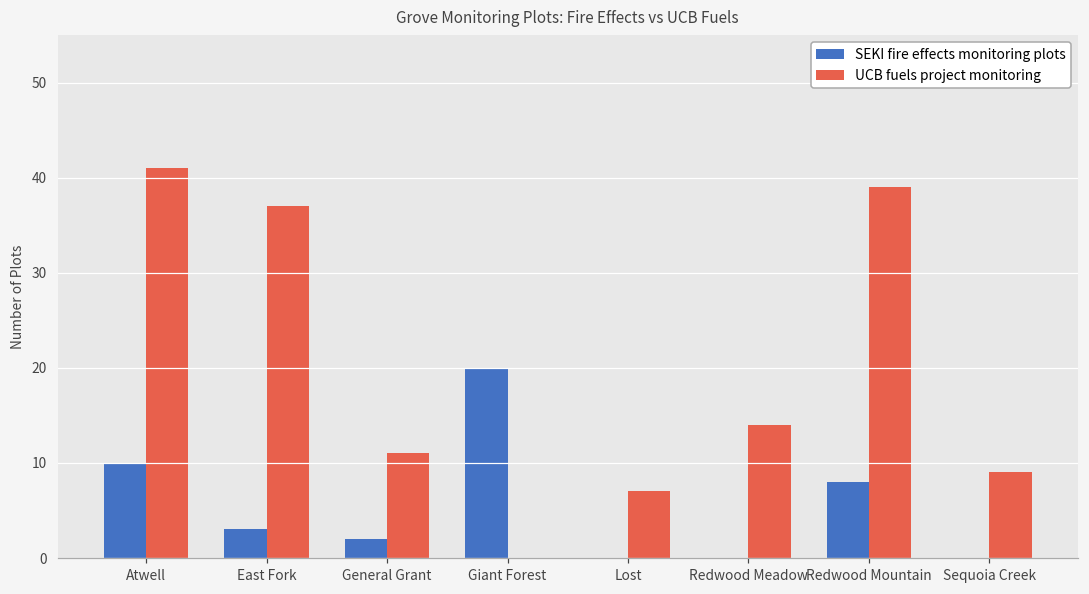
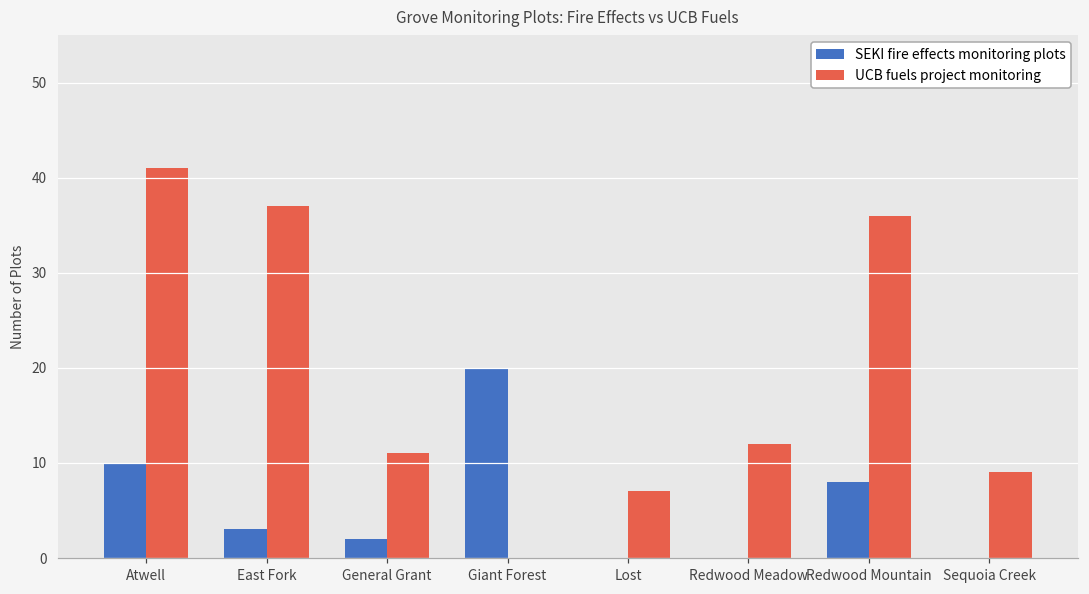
  {
    "SEKI fire effects monitoring plots": {
      "Atwell": 10,
      "East Fork": 3,
      "General Grant": 2,
      "Giant Forest": 20,
      "Lost": 0,
      "Redwood Meadow": 0,
      "Redwood Mountain": 8,
      "Sequoia Creek": 0
    },
    "UCB fuels project monitoring": {
      "Atwell": 41,
      "East Fork": 37,
      "General Grant": 11,
      "Giant Forest": 0,
      "Lost": 7,
-     "Redwood Meadow": 14,
-     "Redwood Mountain": 39,
+     "Redwood Meadow": 12,
+     "Redwood Mountain": 36,
      "Sequoia Creek": 9
    }
  }
